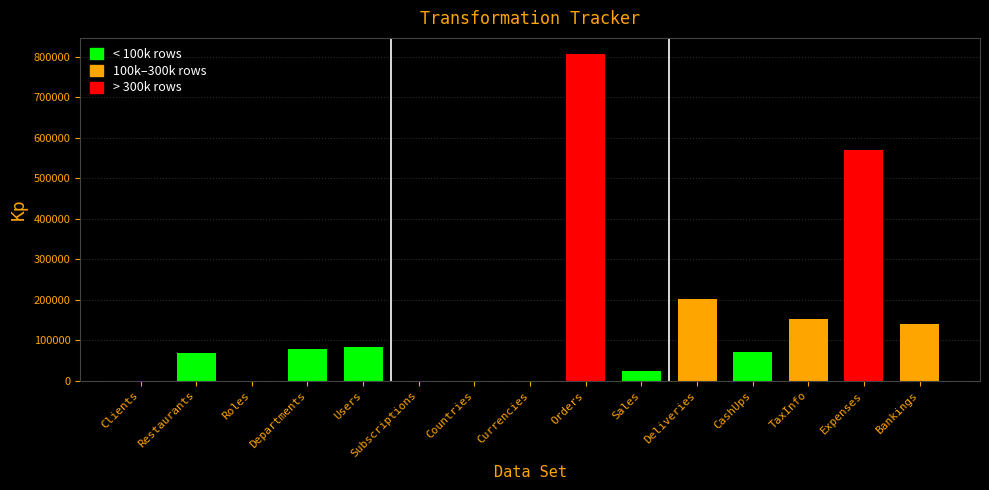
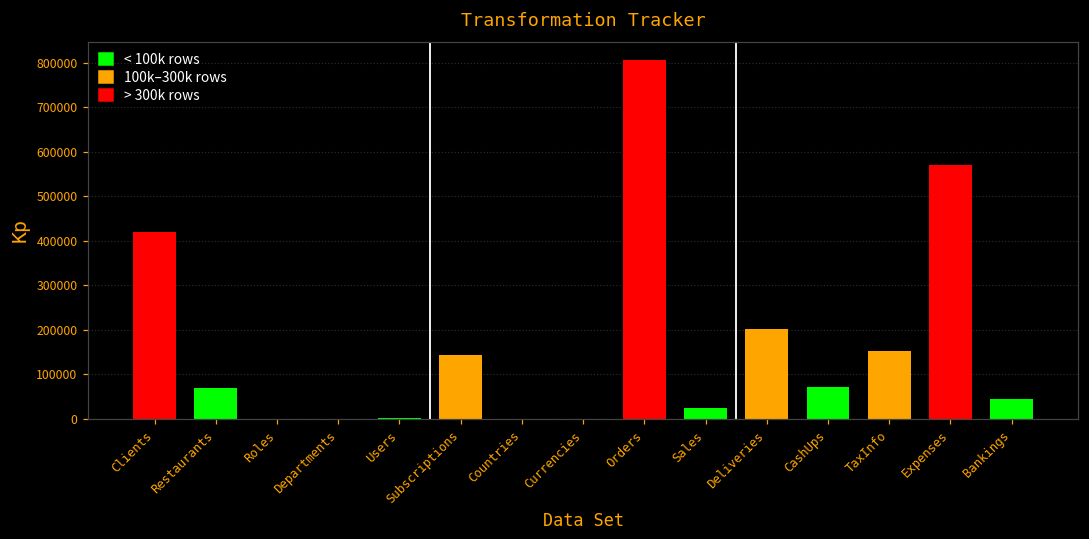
  {
-   "Clients": 0,
+   "Clients": 420000,
    "Restaurants": 70000,
-   "Departments": 80000,
-   "Users": 80000,
-   "Subscriptions": 0,
+   "Departments": 0,
+   "Users": 0,
+   "Subscriptions": 140000,
    "Orders": 810000,
    "Sales": 20000,
    "Deliveries": 200000,
    "CashUps": 70000,
    "TaxInfo": 150000,
    "Expenses": 570000,
-   "Bankings": 140000
+   "Bankings": 40000
  }
